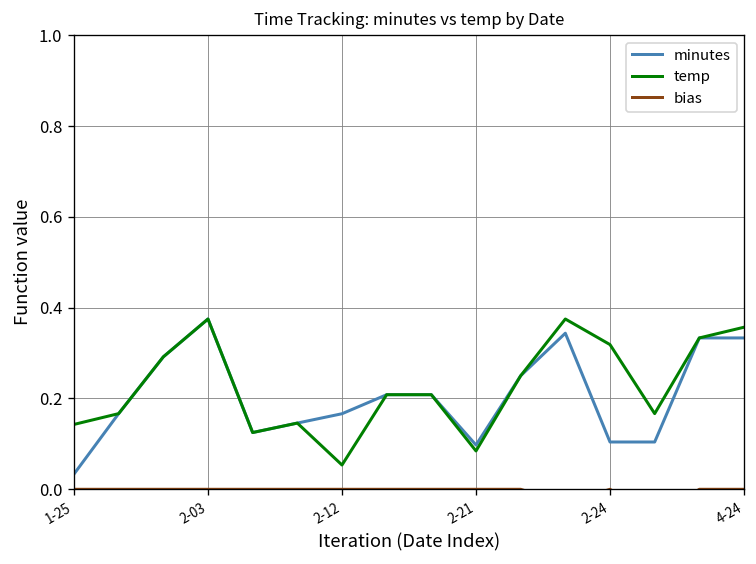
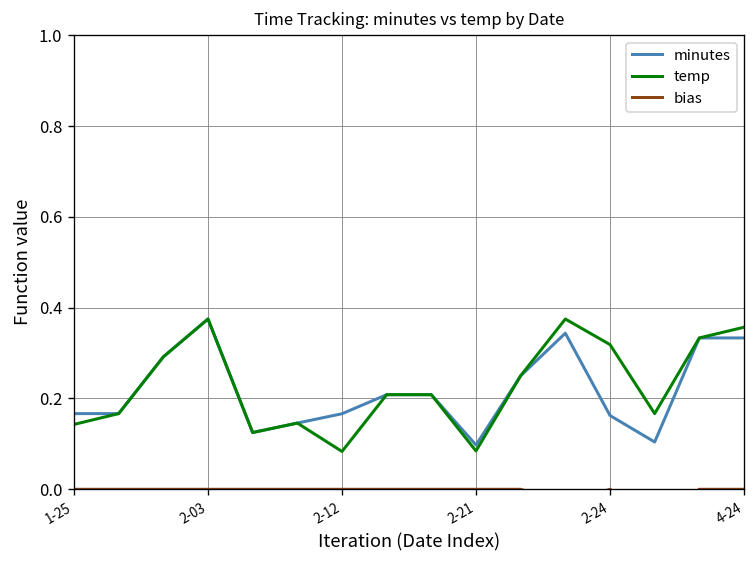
  {
    "minutes": {
-     "1-25": 0.03,
+     "1-25": 0.17,
      "2-12": 0.17,
      "2-21": 0.10,
-     "2-24": 0.10,
+     "2-24": 0.16,
      "4-24": 0.33
    },
    "temp": {
      "1-25": 0.14,
-     "2-12": 0.05,
+     "2-12": 0.08,
      "2-21": 0.08,
      "2-24": 0.32,
      "4-24": 0.36
    },
    "bias": {
      "1-25": 0.00,
      "2-03": 0.00,
      "2-12": 0.00,
      "2-21": 0.00,
      "2-24": 0.00,
      "4-24": 0.00
    }
  }
